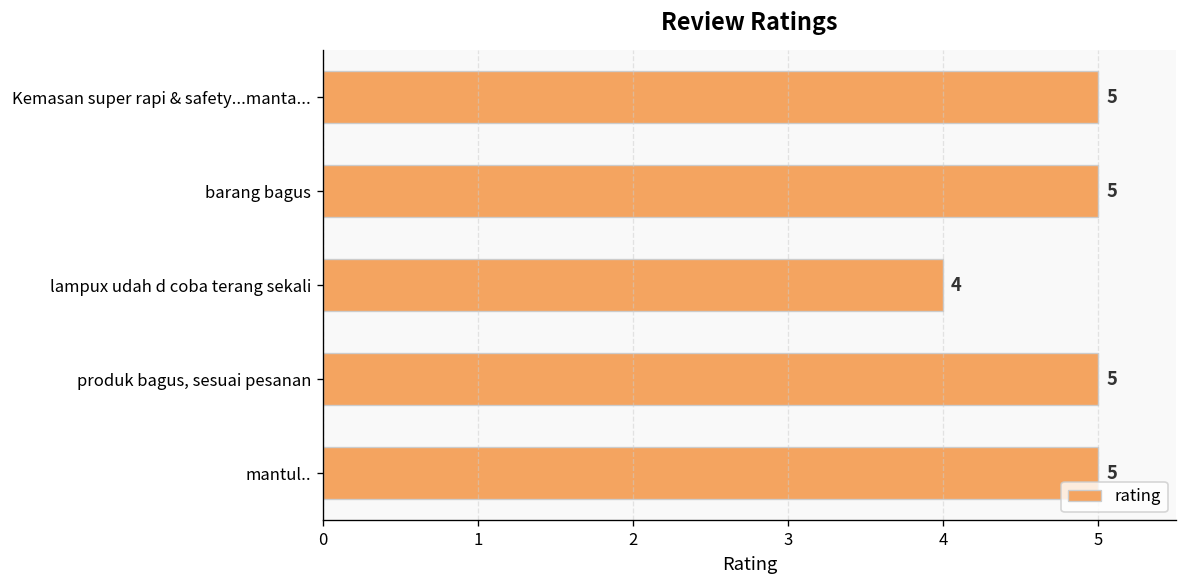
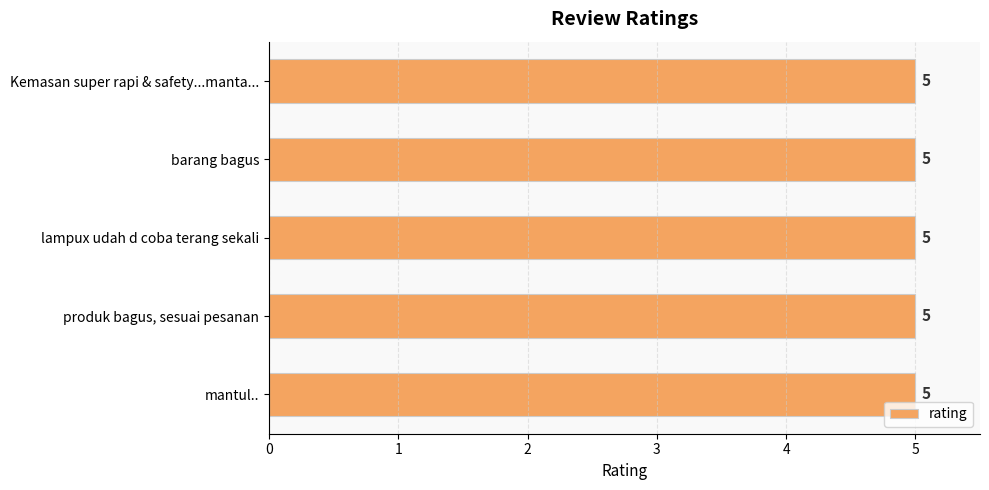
  {
    "Kemasan super rapi & safety...manta...": 5,
    "barang bagus": 5,
-   "lampux udah d coba terang sekali": 4,
+   "lampux udah d coba terang sekali": 5,
    "produk bagus, sesuai pesanan": 5
  }
